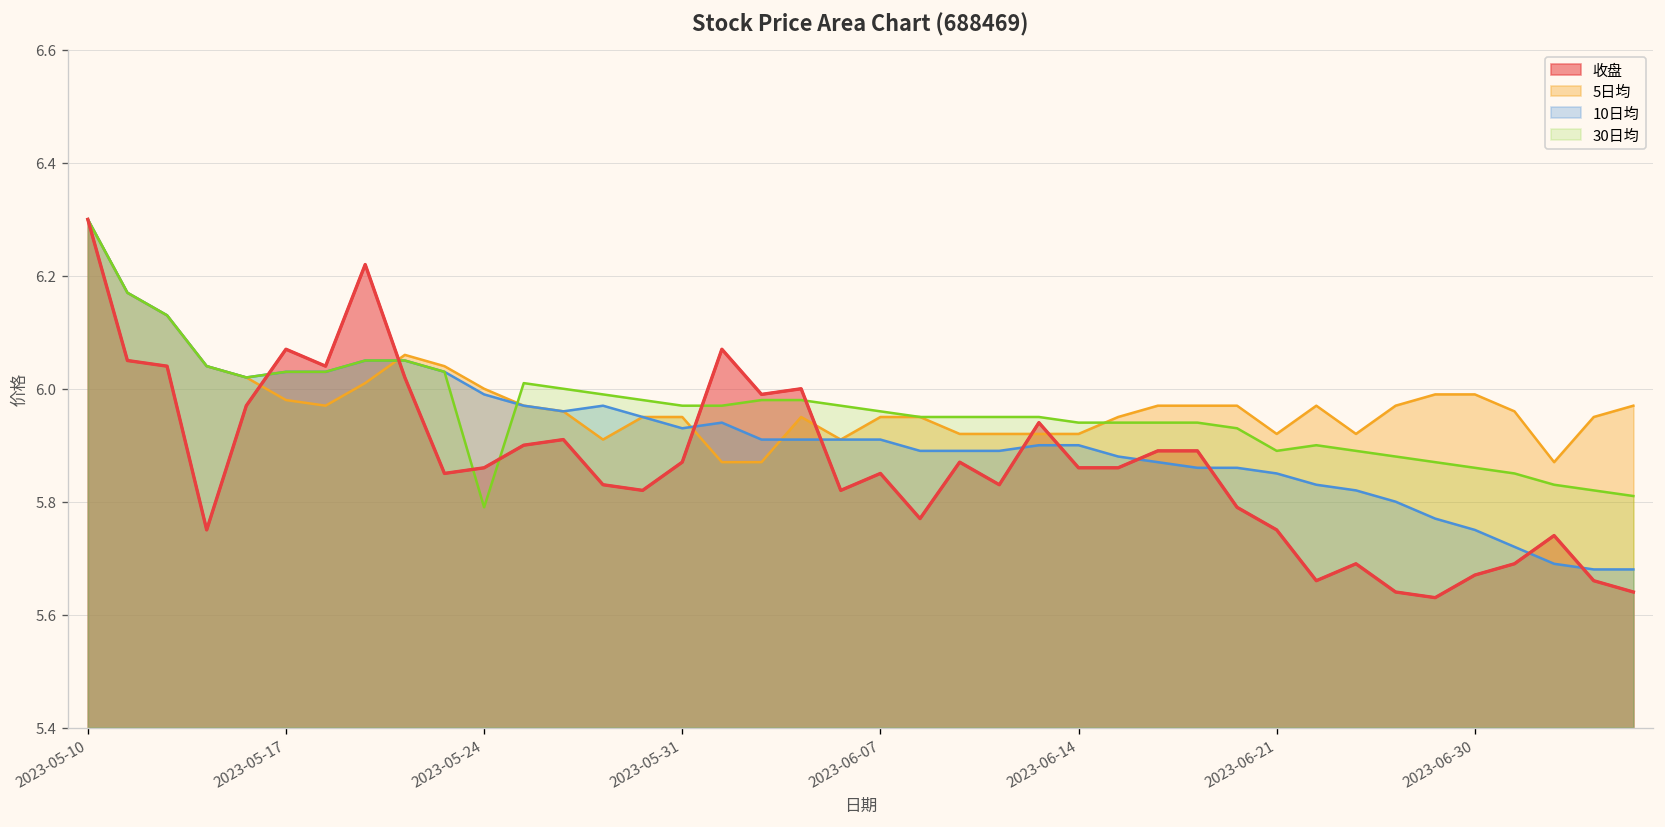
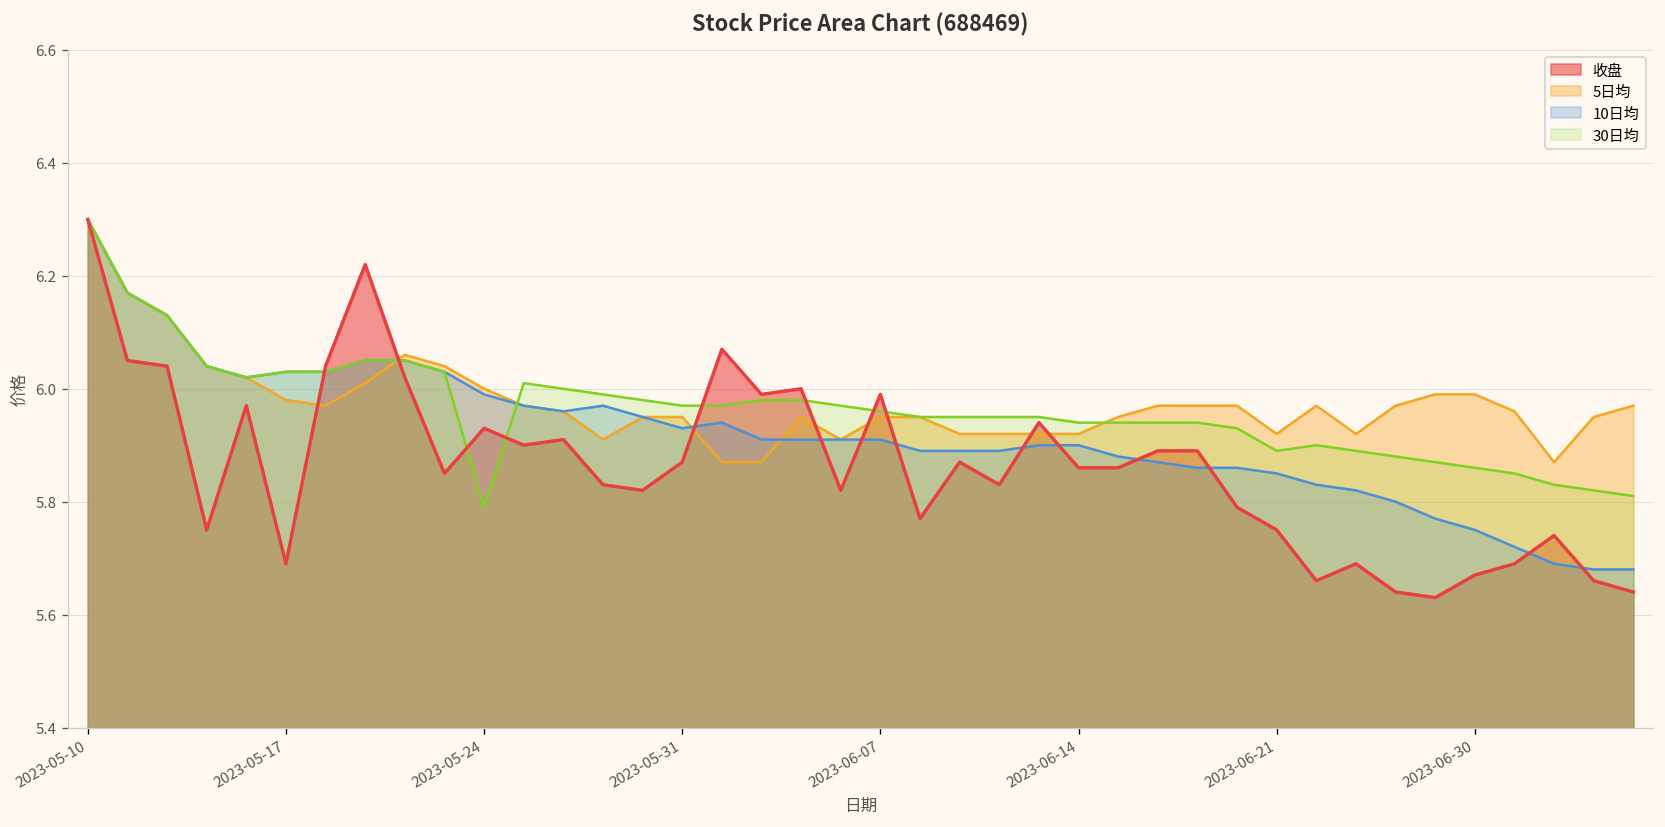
  {
    "收盘": {
-     "2023-05-17": 6.07,
-     "2023-05-24": 5.86,
+     "2023-05-17": 5.69,
+     "2023-05-24": 5.93,
      "2023-05-31": 5.87,
-     "2023-06-07": 5.85,
+     "2023-06-07": 5.99,
      "2023-06-14": 5.86,
      "2023-06-21": 5.75,
      "2023-06-30": 5.67
    },
    "5日均": {
      "2023-05-17": 5.98,
      "2023-05-24": 6.00,
      "2023-05-31": 5.95,
      "2023-06-07": 5.95,
      "2023-06-14": 5.92,
      "2023-06-21": 5.92,
      "2023-06-30": 5.99
    },
    "10日均": {
      "2023-05-24": 5.99,
      "2023-05-31": 5.93,
      "2023-06-07": 5.91,
      "2023-06-14": 5.90,
      "2023-06-21": 5.85,
      "2023-06-30": 5.75
    },
    "30日均": {
      "2023-05-24": 5.79,
      "2023-05-31": 5.97,
      "2023-06-07": 5.96,
      "2023-06-14": 5.94,
      "2023-06-21": 5.89,
      "2023-06-30": 5.86
    }
  }
